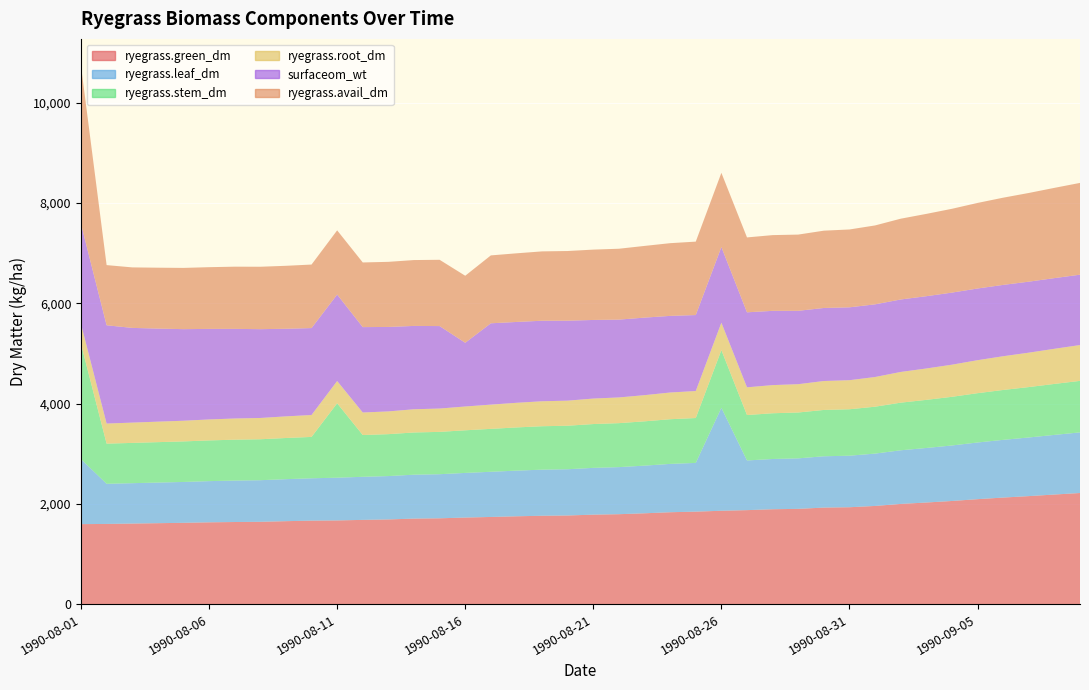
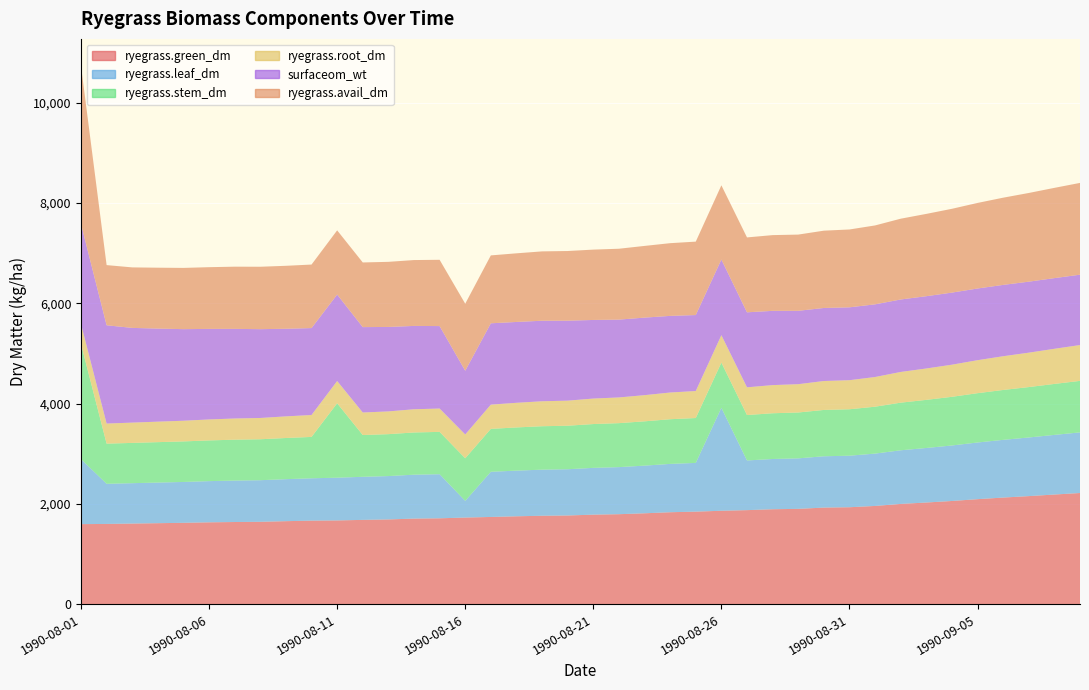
  {
    "ryegrass.leaf_dm": {
      "1990-08-01": "1,300",
      "1990-08-06": "800",
      "1990-08-11": "900",
-     "1990-08-16": "900",
+     "1990-08-16": "300",
      "1990-08-21": "900",
      "1990-08-26": "2,100",
      "1990-08-31": "1,000",
      "1990-09-05": "1,100"
    },
    "ryegrass.stem_dm": {
      "1990-08-01": "2,300",
      "1990-08-06": "800",
      "1990-08-11": "1,500",
      "1990-08-16": "900",
      "1990-08-21": "900",
-     "1990-08-26": "1,200",
+     "1990-08-26": "900",
      "1990-08-31": "900",
      "1990-09-05": "1,000"
    },
    "surfaceom_wt": {
      "1990-08-01": "2,000",
      "1990-08-06": "1,800",
      "1990-08-11": "1,700",
      "1990-08-16": "1,300",
      "1990-08-21": "1,600",
      "1990-08-26": "1,500",
      "1990-08-31": "1,500",
      "1990-09-05": "1,400"
    }
  }
